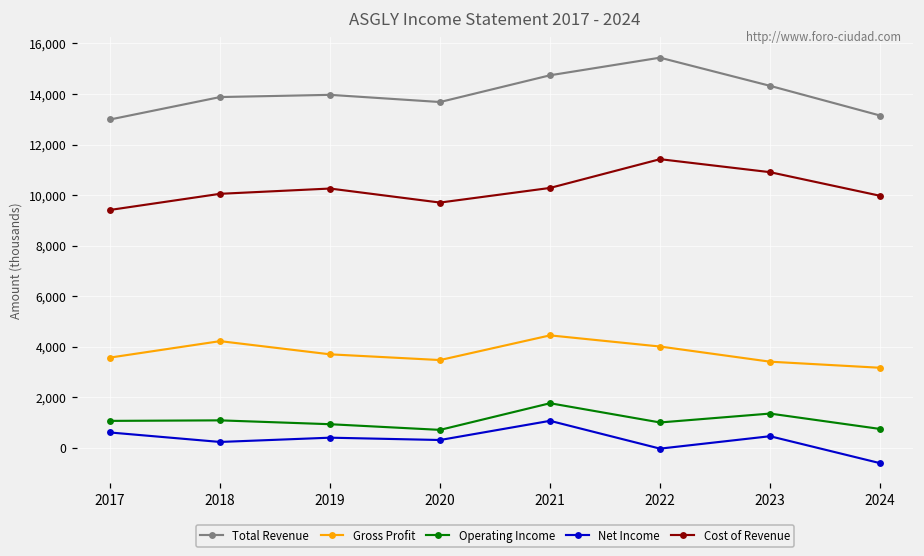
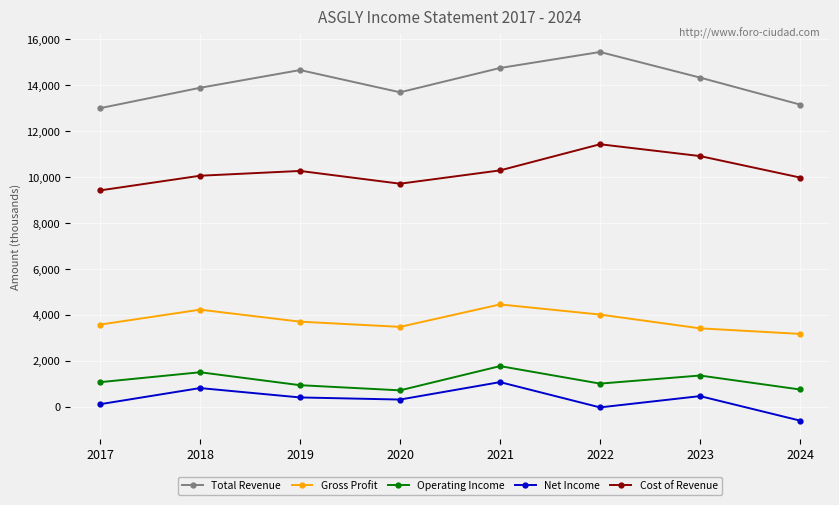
  {
    "Total Revenue": {
      "2017": "13,000",
      "2018": "13,900",
-     "2019": "14,000",
+     "2019": "14,700",
      "2020": "13,700",
      "2021": "14,700",
      "2022": "15,400",
      "2023": "14,300",
      "2024": "13,200"
    },
    "Gross Profit": {
      "2017": "3,600",
      "2018": "4,200",
      "2019": "3,700",
      "2020": "3,500",
      "2021": "4,500",
      "2022": "4,000",
      "2023": "3,400",
      "2024": "3,200"
    },
    "Operating Income": {
      "2017": "1,100",
-     "2018": "1,100",
+     "2018": "1,500",
      "2019": "900",
      "2020": "700",
      "2021": "1,800",
      "2022": "1,000",
      "2023": "1,400",
      "2024": "800"
    },
    "Net Income": {
-     "2017": "600",
-     "2018": "200",
+     "2017": "100",
+     "2018": "800",
      "2019": "400",
      "2020": "300",
      "2021": "1,100",
      "2022": "0",
      "2023": "500",
      "2024": "-600"
    },
    "Cost of Revenue": {
      "2017": "9,400",
      "2018": "10,100",
      "2019": "10,300",
      "2020": "9,700",
      "2021": "10,300",
      "2022": "11,400",
      "2023": "10,900",
      "2024": "10,000"
    }
  }
